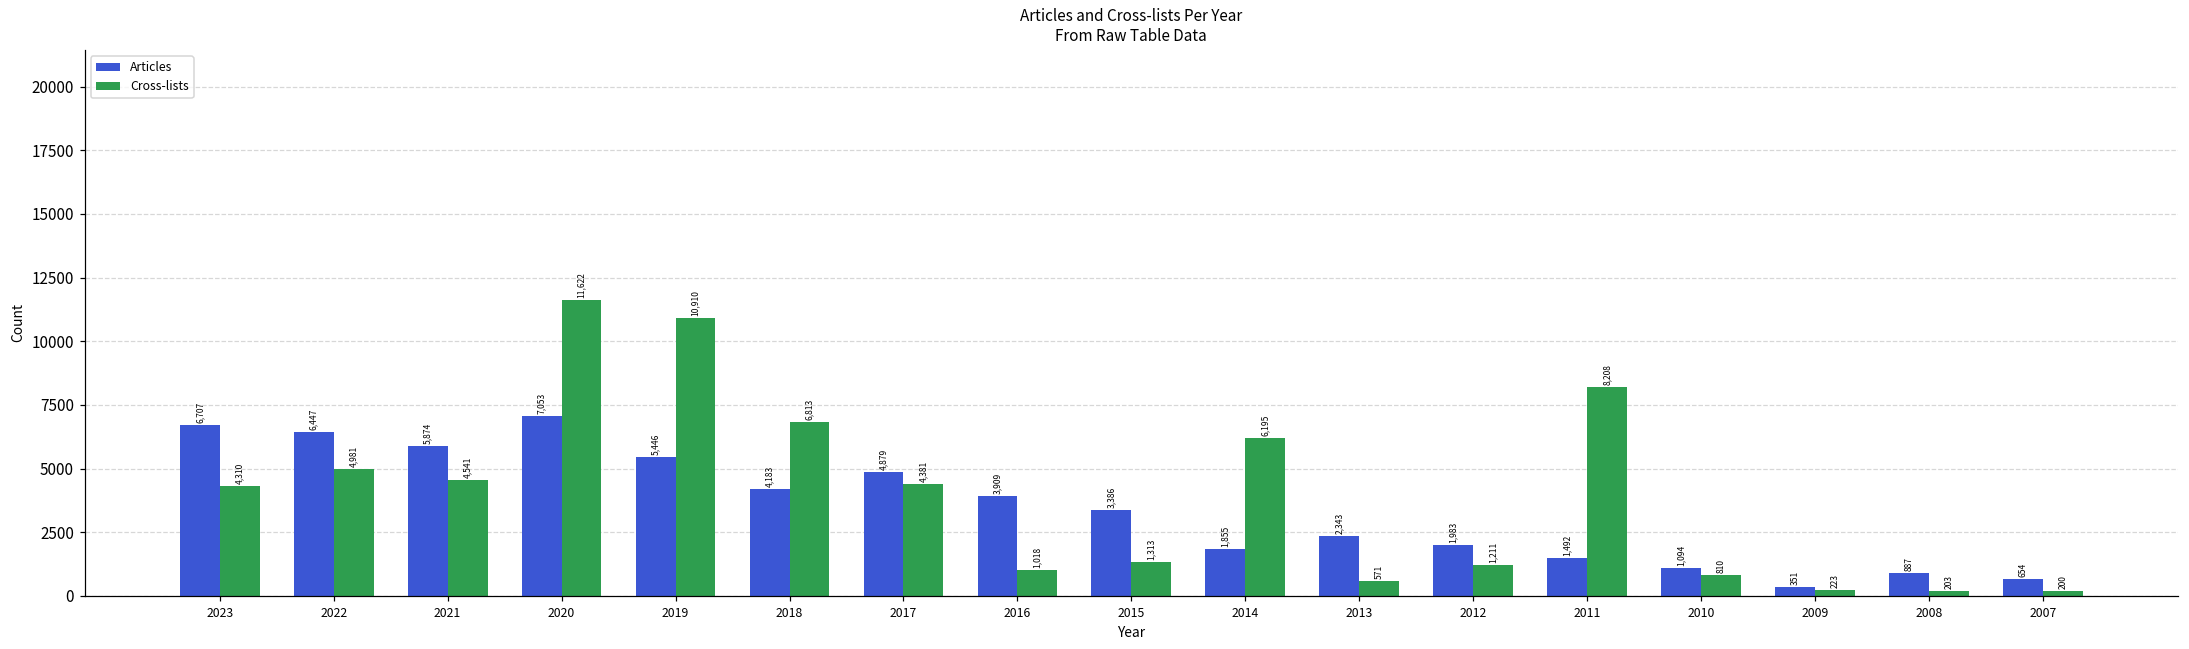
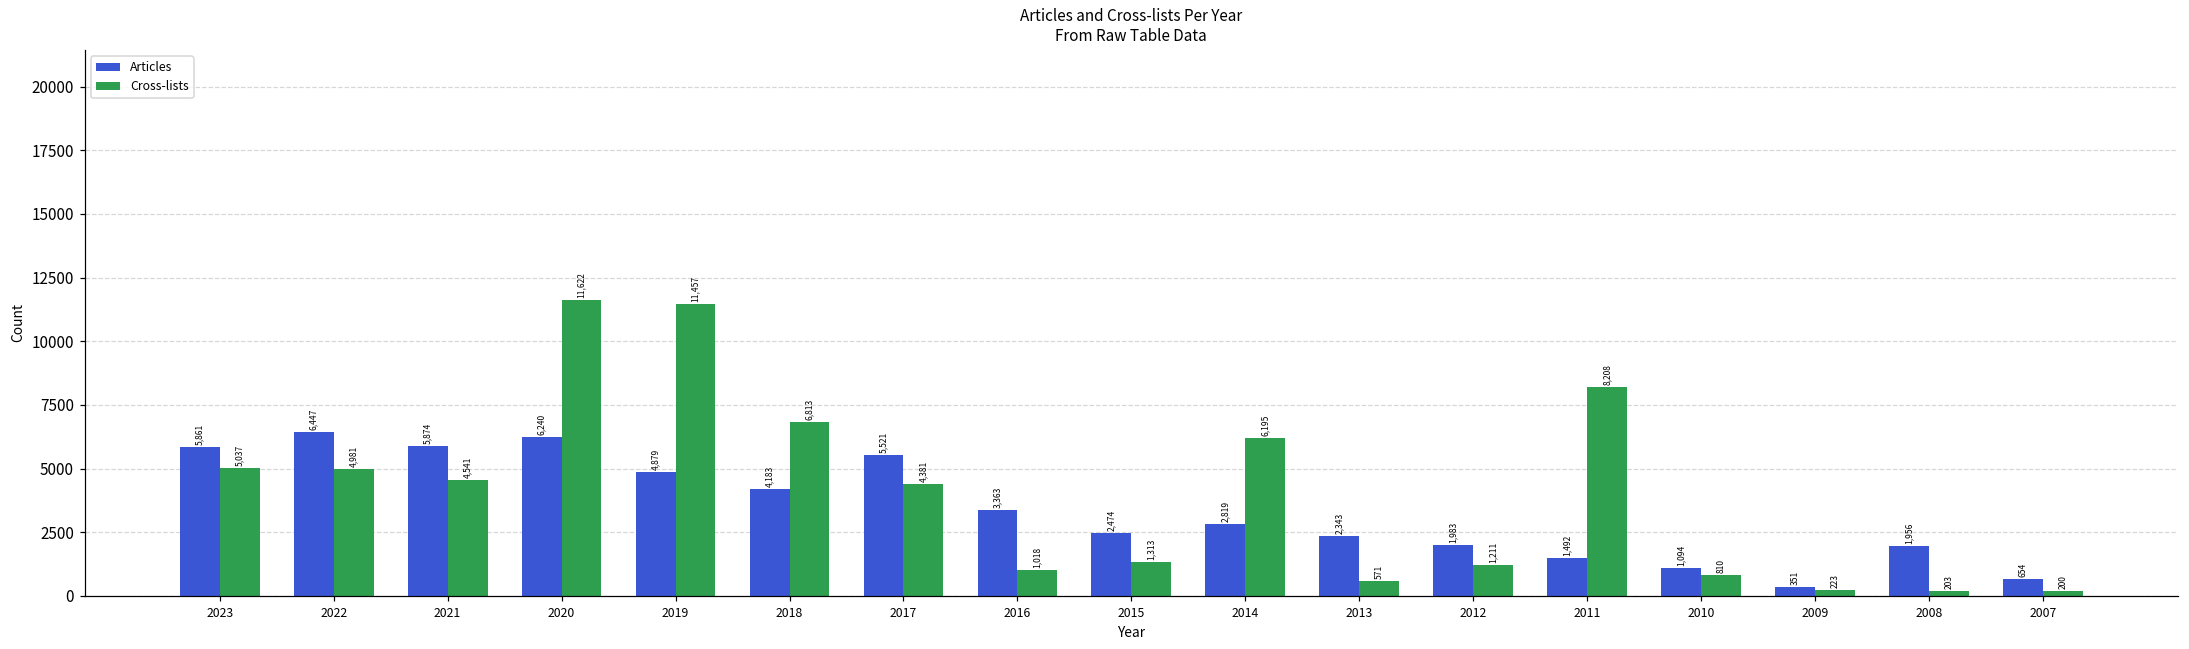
  {
    "Articles": {
-     "2023": "6,707",
+     "2023": "5,861",
      "2022": "6,447",
      "2021": "5,874",
-     "2020": "7,053",
-     "2019": "5,446",
+     "2020": "6,240",
+     "2019": "4,879",
      "2018": "4,183",
-     "2017": "4,879",
-     "2016": "3,909",
-     "2015": "3,386",
-     "2014": "1,855",
+     "2017": "5,521",
+     "2016": "3,363",
+     "2015": "2,474",
+     "2014": "2,819",
      "2013": "2,343",
      "2012": "1,983",
      "2011": "1,492",
      "2010": "1,094",
      "2009": "351",
-     "2008": "887",
+     "2008": "1,956",
      "2007": "654"
    },
    "Cross-lists": {
-     "2023": "4,310",
+     "2023": "5,037",
      "2022": "4,981",
      "2021": "4,541",
      "2020": "11,622",
-     "2019": "10,910",
+     "2019": "11,457",
      "2018": "6,813",
      "2017": "4,381",
      "2016": "1,018",
      "2015": "1,313",
      "2014": "6,195",
      "2013": "571",
      "2012": "1,211",
      "2011": "8,208",
      "2010": "810",
      "2009": "223",
      "2008": "203",
      "2007": "200"
    }
  }
